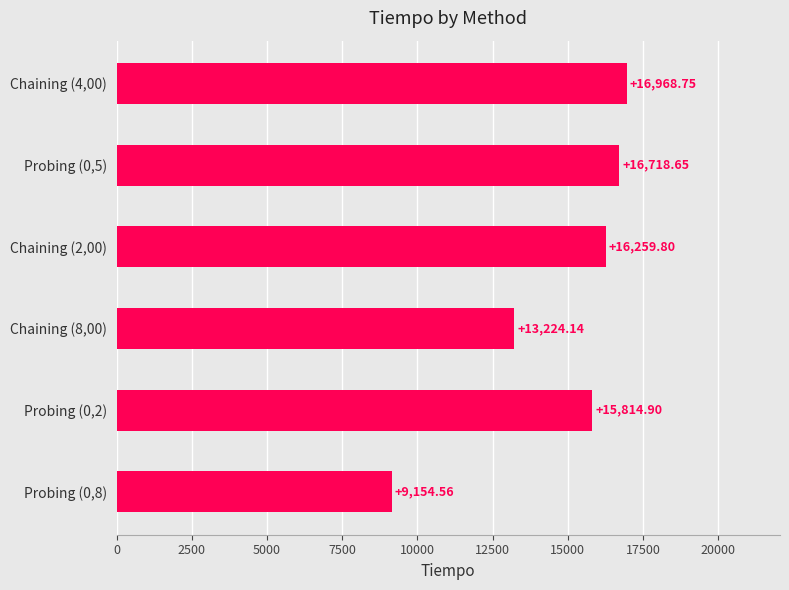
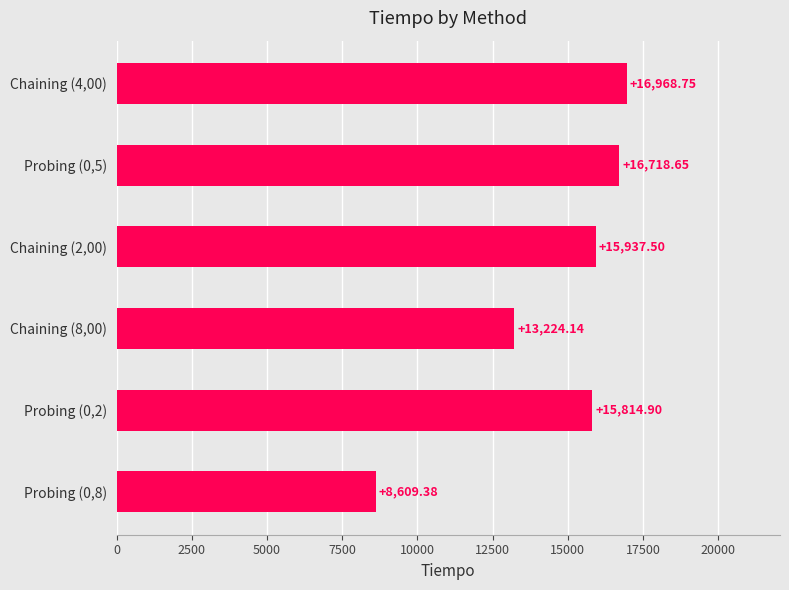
  {
    "Chaining (4,00)": "+16,968.75",
    "Probing (0,5)": "+16,718.65",
-   "Chaining (2,00)": "+16,259.80",
+   "Chaining (2,00)": "+15,937.50",
    "Chaining (8,00)": "+13,224.14",
    "Probing (0,2)": "+15,814.90",
-   "Probing (0,8)": "+9,154.56"
+   "Probing (0,8)": "+8,609.38"
  }
